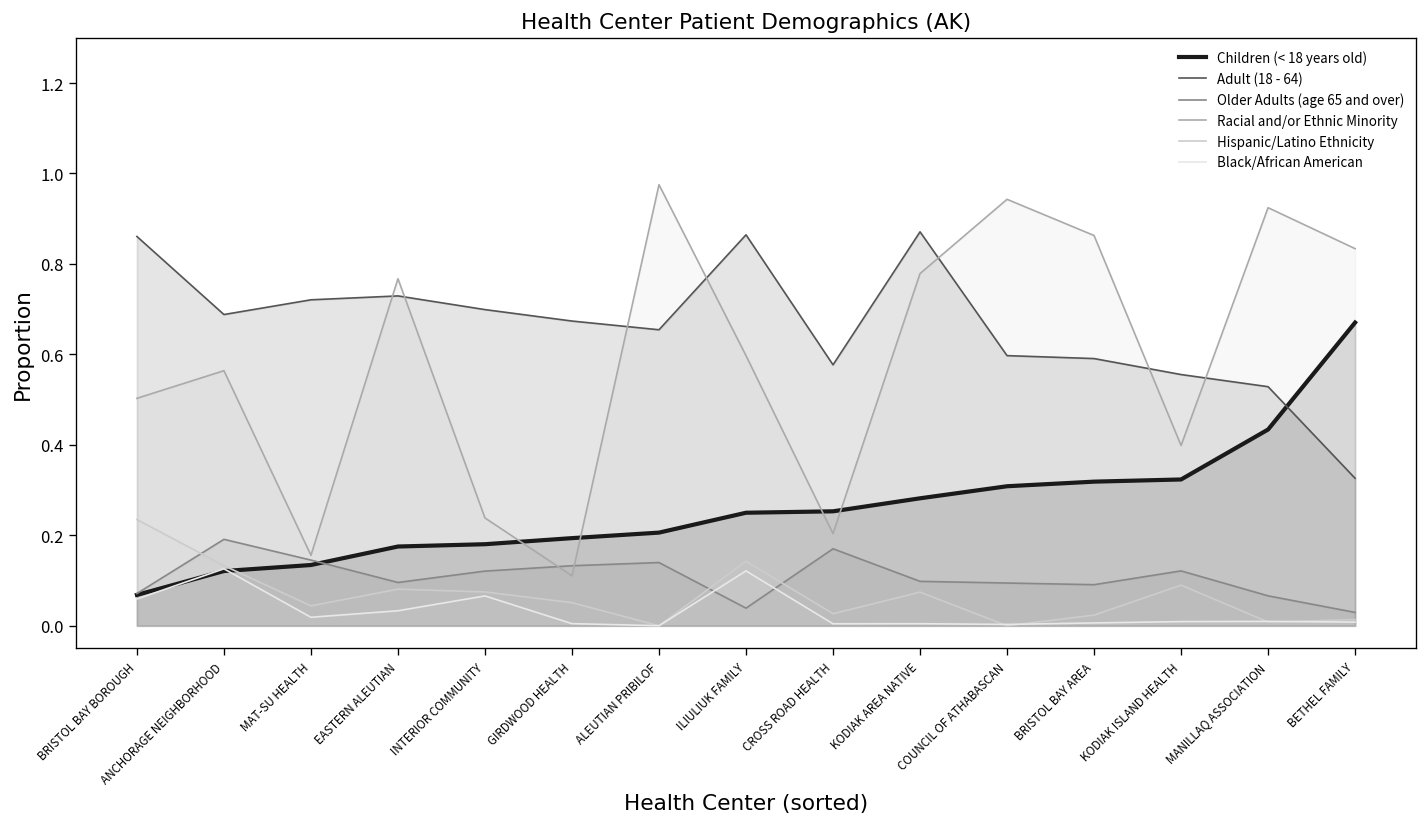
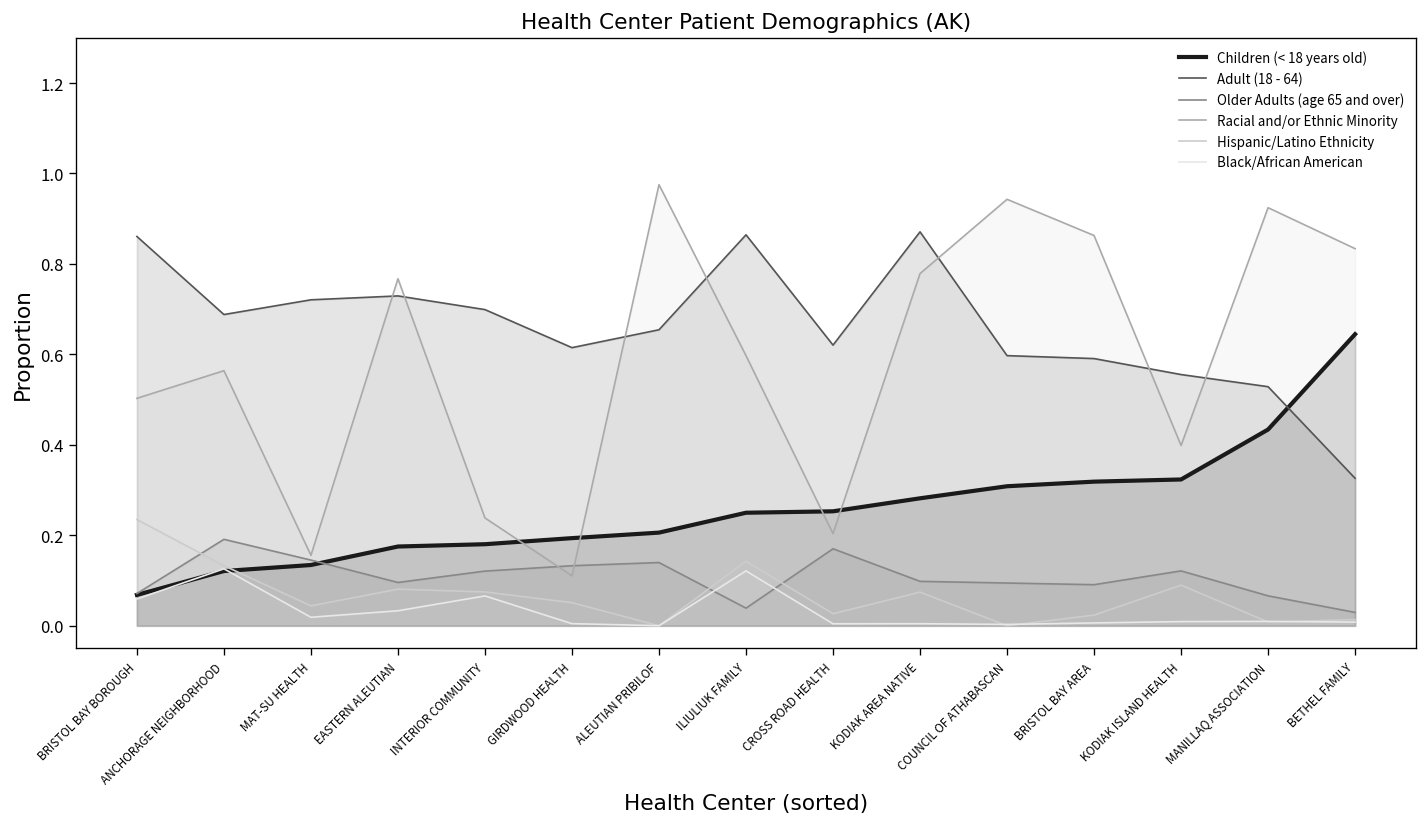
  {
    "Children (< 18 years old)": {
      "MAT-SU HEALTH": 0.13,
      "EASTERN ALEUTIAN": 0.18,
      "INTERIOR COMMUNITY": 0.18,
      "GIRDWOOD HEALTH": 0.19,
      "ALEUTIAN PRIBILOF": 0.21,
      "ILIULIUK FAMILY": 0.25,
      "CROSS ROAD HEALTH": 0.25,
      "KODIAK AREA NATIVE": 0.28,
      "COUNCIL OF ATHABASCAN": 0.31,
      "BRISTOL BAY AREA": 0.32,
      "KODIAK ISLAND HEALTH": 0.32,
      "MANILLAQ ASSOCIATION": 0.43,
-     "BETHEL FAMILY": 0.67
+     "BETHEL FAMILY": 0.64
    },
    "Adult (18 - 64)": {
      "BRISTOL BAY BOROUGH": 0.86,
      "ANCHORAGE NEIGHBORHOOD": 0.69,
      "MAT-SU HEALTH": 0.72,
      "EASTERN ALEUTIAN": 0.73,
      "INTERIOR COMMUNITY": 0.70,
-     "GIRDWOOD HEALTH": 0.67,
+     "GIRDWOOD HEALTH": 0.61,
      "ALEUTIAN PRIBILOF": 0.65,
      "ILIULIUK FAMILY": 0.86,
-     "CROSS ROAD HEALTH": 0.58,
+     "CROSS ROAD HEALTH": 0.62,
      "KODIAK AREA NATIVE": 0.87,
      "COUNCIL OF ATHABASCAN": 0.60,
      "BRISTOL BAY AREA": 0.59,
      "KODIAK ISLAND HEALTH": 0.56,
      "MANILLAQ ASSOCIATION": 0.53,
      "BETHEL FAMILY": 0.33
    }
  }
